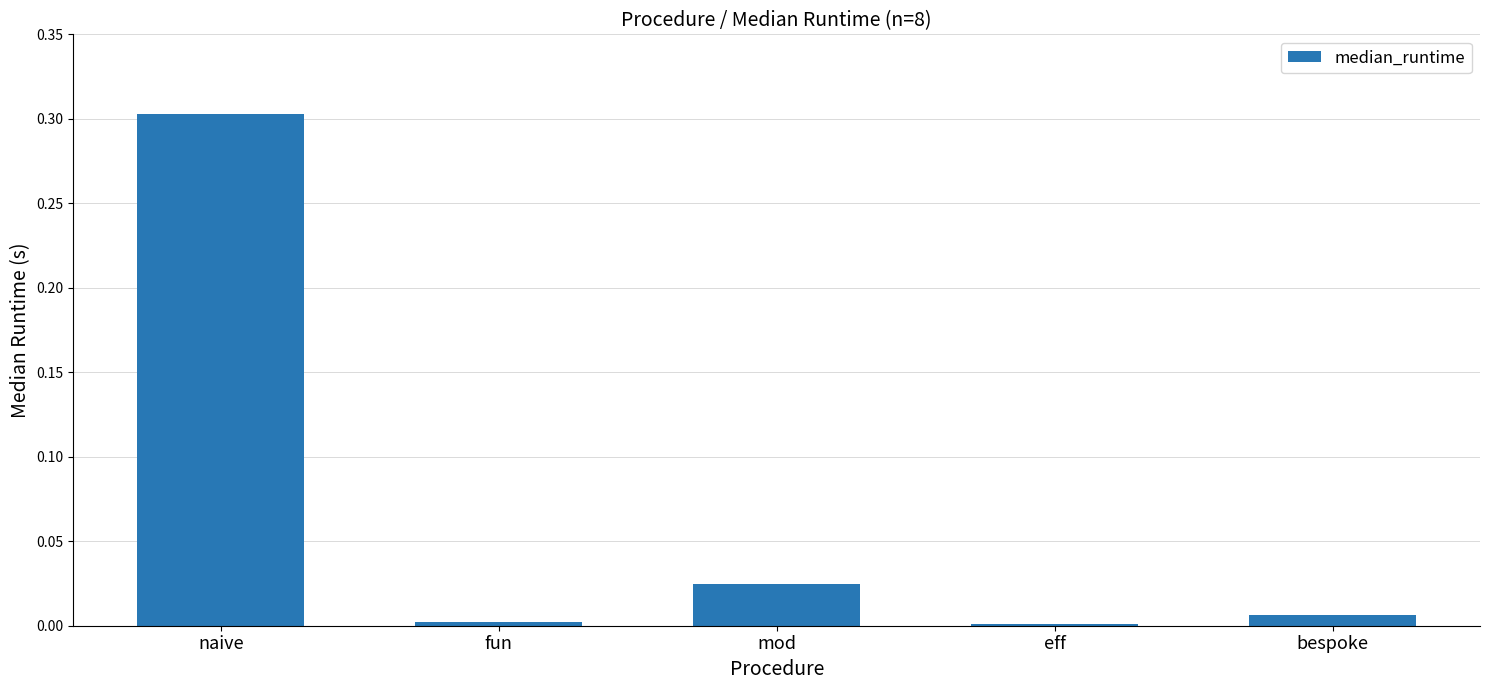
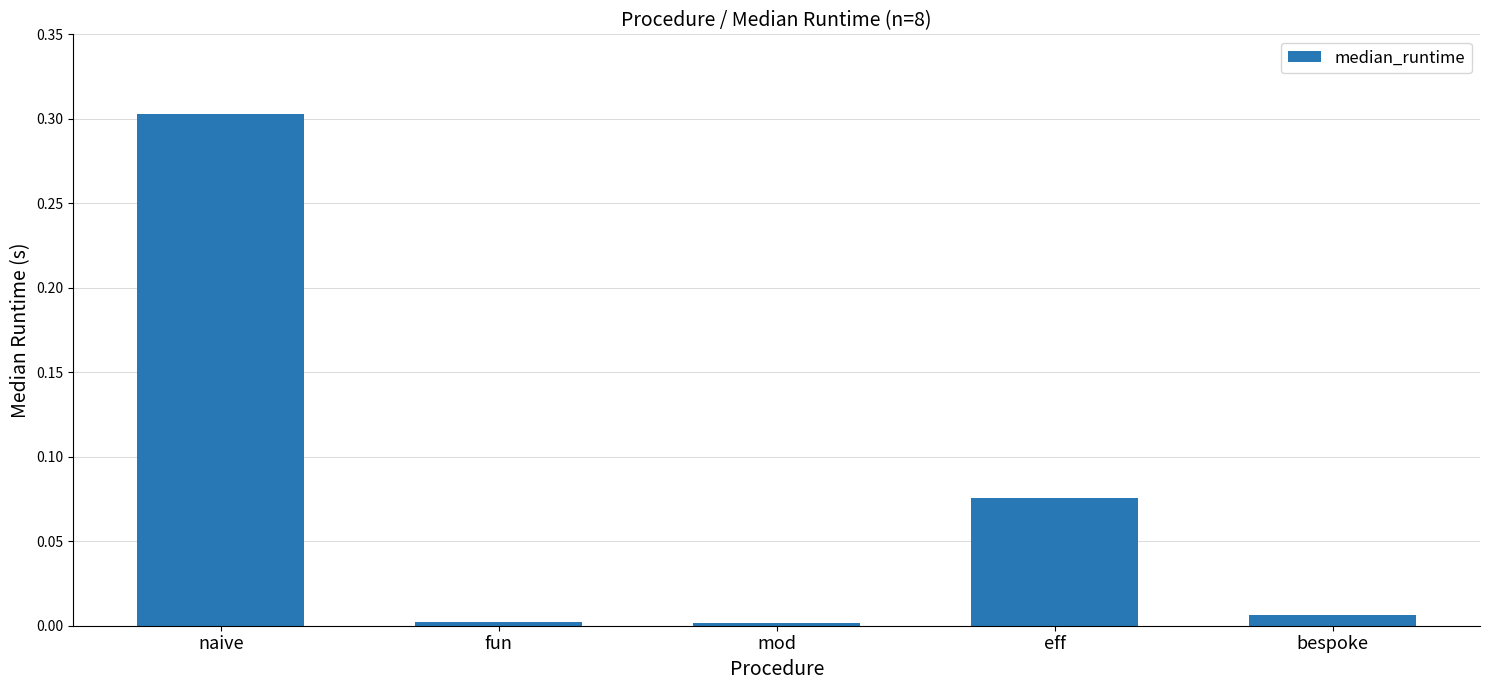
  {
    "naive": 0.303,
    "fun": 0.002,
-   "mod": 0.025,
-   "eff": 0.001,
+   "mod": 0.001,
+   "eff": 0.076,
    "bespoke": 0.007
  }
